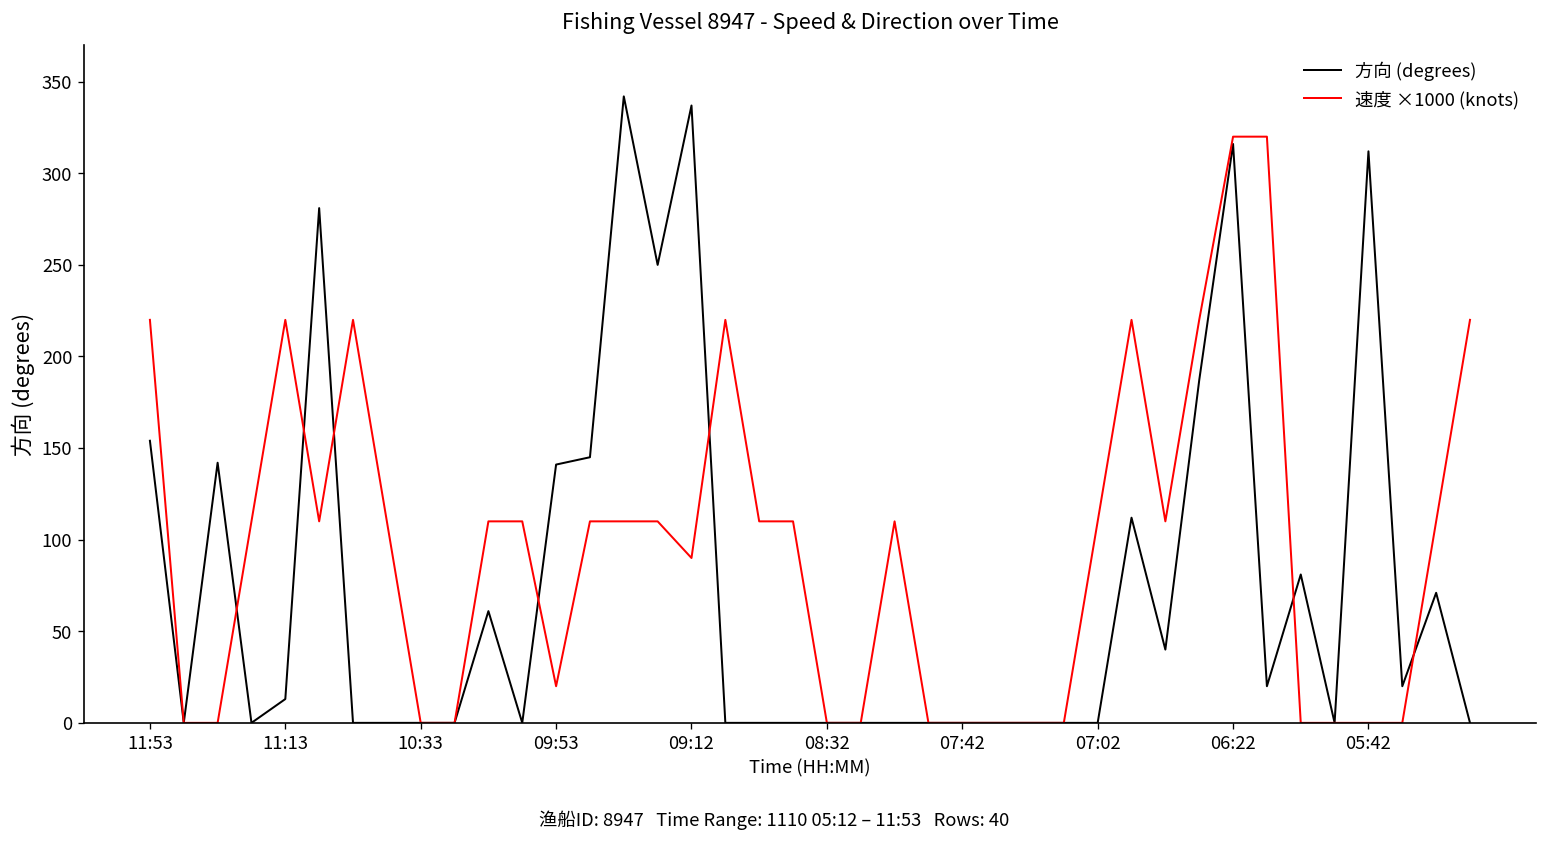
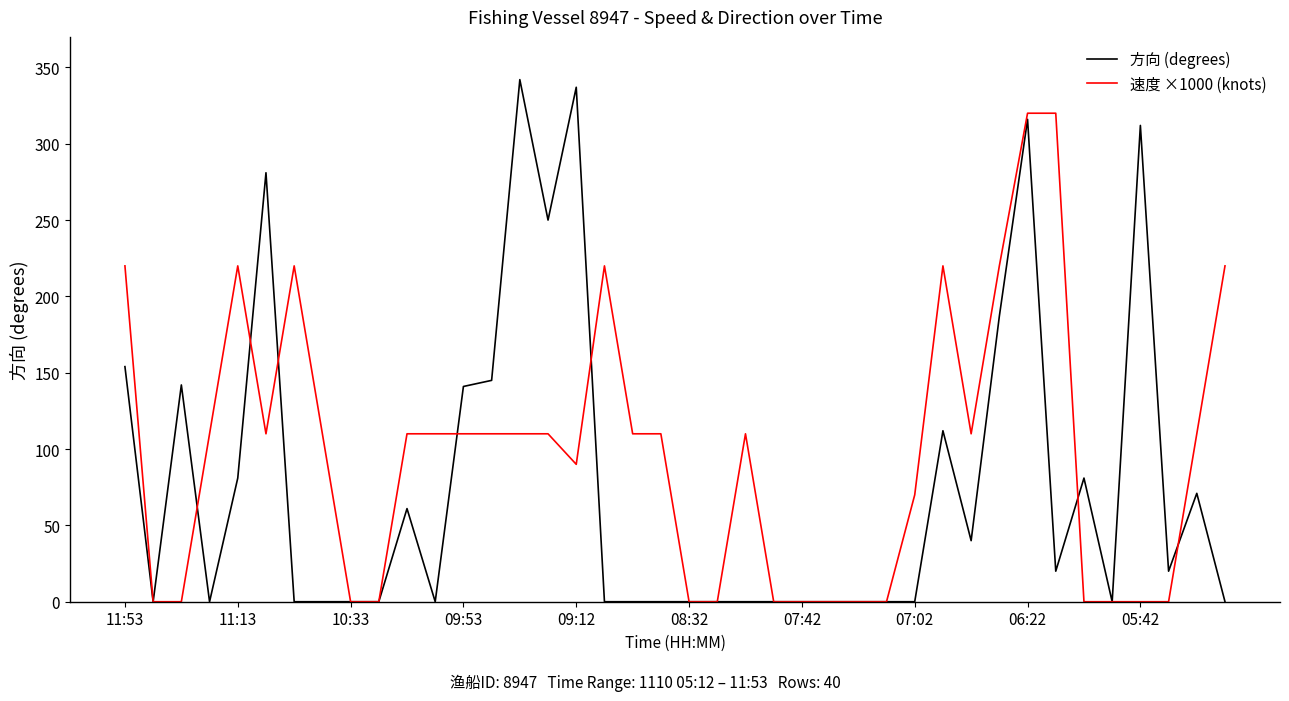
  {
    "方向 (degrees)": {
      "11:53": 154,
-     "11:13": 13,
+     "11:13": 81,
      "09:53": 141,
      "09:12": 337,
      "07:02": 0,
      "06:22": 316,
      "05:42": 312
    },
    "速度 ×1000 (knots)": {
      "11:53": 220,
      "11:13": 220,
-     "09:53": 20,
+     "09:53": 110,
      "09:12": 90,
-     "07:02": 110,
+     "07:02": 70,
      "06:22": 320,
      "05:42": 0
    }
  }
